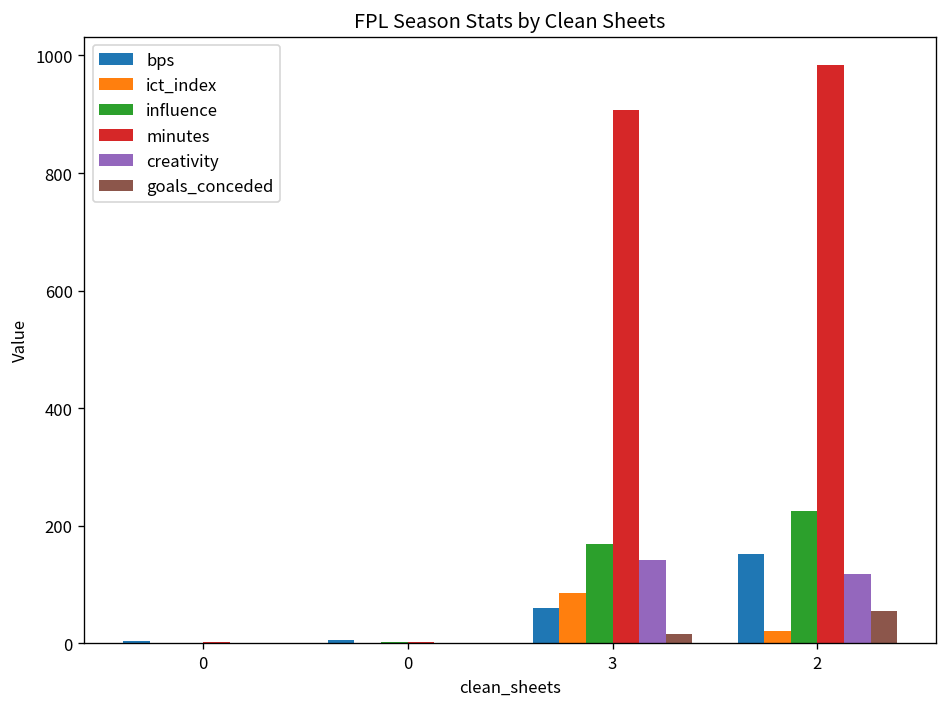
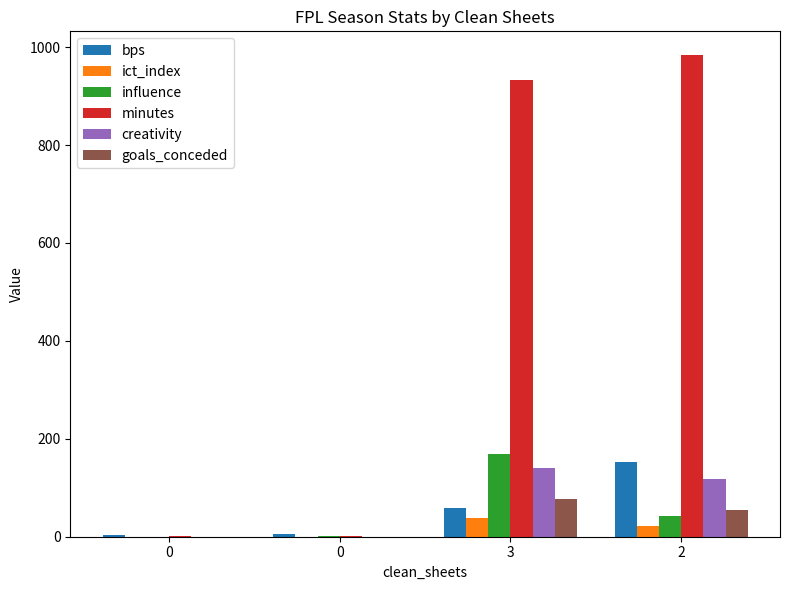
  {
    "bps": {
      "3": 60,
      "2": 150
    },
    "ict_index": {
-     "3": 90,
+     "3": 40,
      "2": 20
    },
    "influence": {
      "3": 170,
-     "2": 220
+     "2": 40
    },
    "minutes": {
-     "3": 910,
+     "3": 930,
      "2": 980
    },
    "creativity": {
      "3": 140,
      "2": 120
    },
    "goals_conceded": {
-     "3": 20,
+     "3": 80,
      "2": 60
    }
  }
